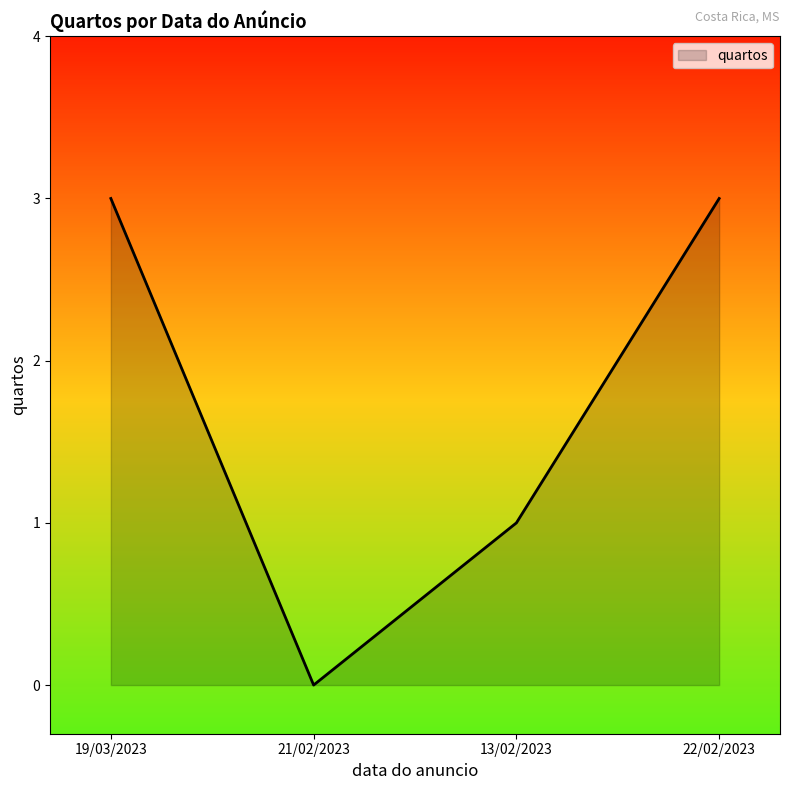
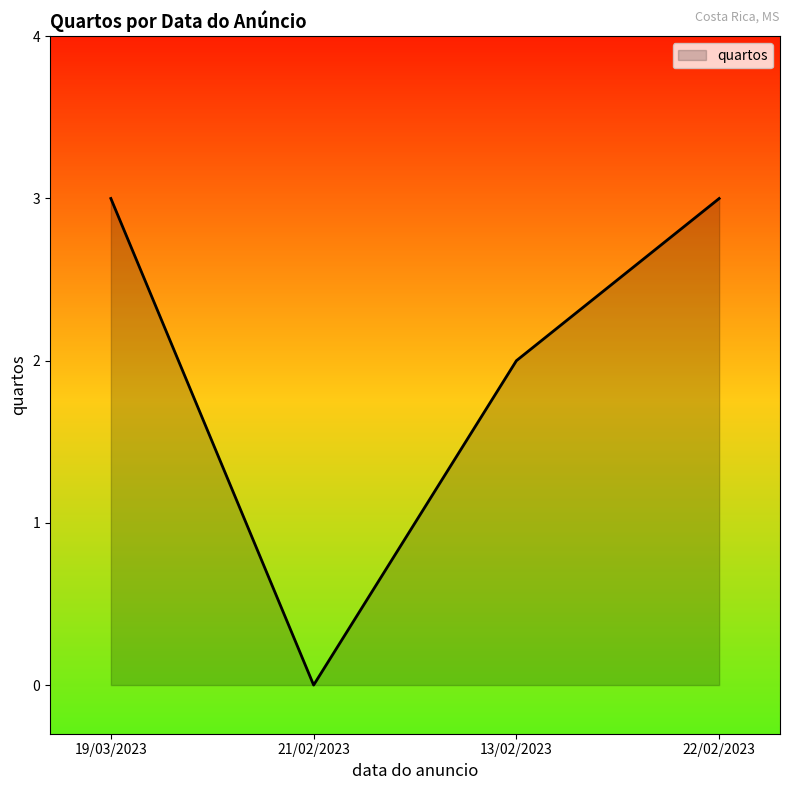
  {
    "19/03/2023": 3,
    "21/02/2023": 0,
-   "13/02/2023": 1,
+   "13/02/2023": 2,
    "22/02/2023": 3
  }
